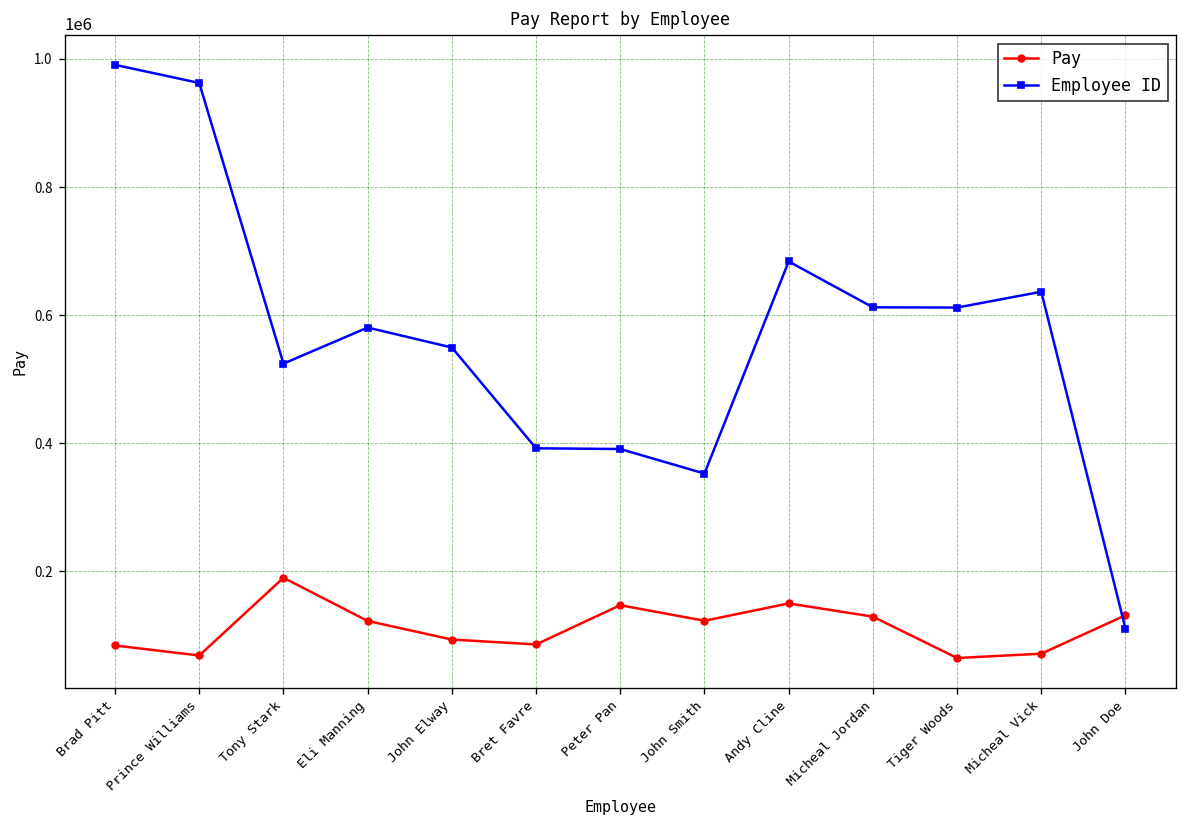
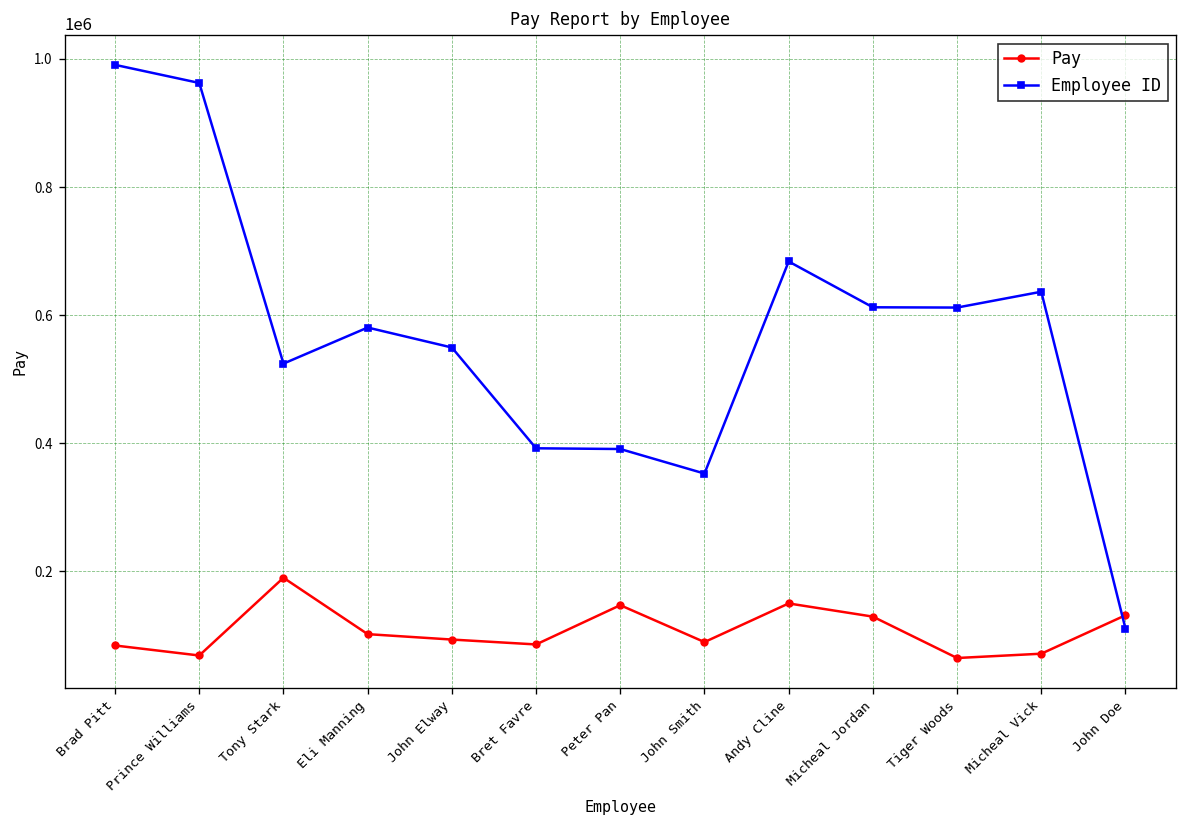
  {
    "Pay": {
      "Brad Pitt": 80000,
      "Prince Williams": 70000,
      "Tony Stark": 190000,
-     "Eli Manning": 120000,
+     "Eli Manning": 100000,
      "John Elway": 90000,
      "Bret Favre": 90000,
      "Peter Pan": 150000,
-     "John Smith": 120000,
+     "John Smith": 90000,
      "Andy Cline": 150000,
      "Micheal Jordan": 130000,
      "Tiger Woods": 60000,
      "Micheal Vick": 70000,
      "John Doe": 130000
    },
    "Employee ID": {
      "Brad Pitt": 990000,
      "Prince Williams": 960000,
      "Tony Stark": 520000,
      "Eli Manning": 580000,
      "John Elway": 550000,
      "Bret Favre": 390000,
      "Peter Pan": 390000,
      "John Smith": 350000,
      "Andy Cline": 680000,
      "Micheal Jordan": 610000,
      "Tiger Woods": 610000,
      "Micheal Vick": 640000,
      "John Doe": 110000
    }
  }
